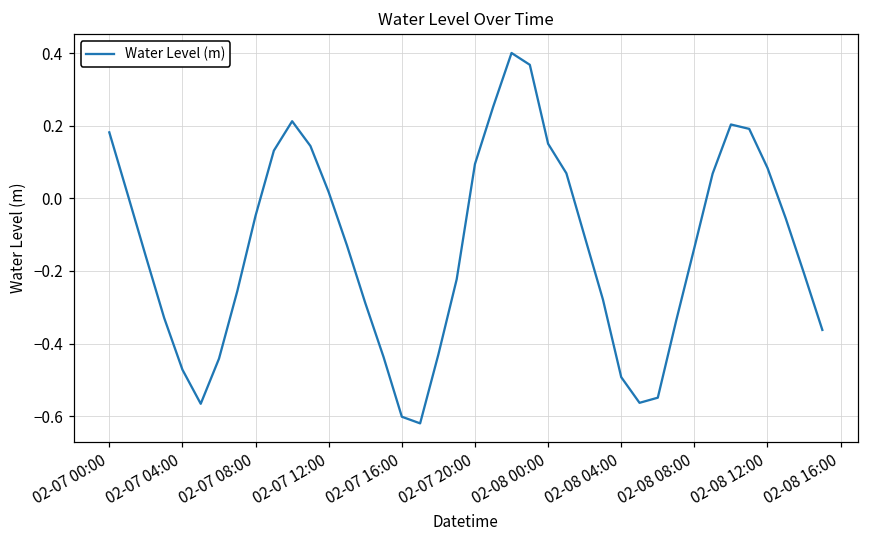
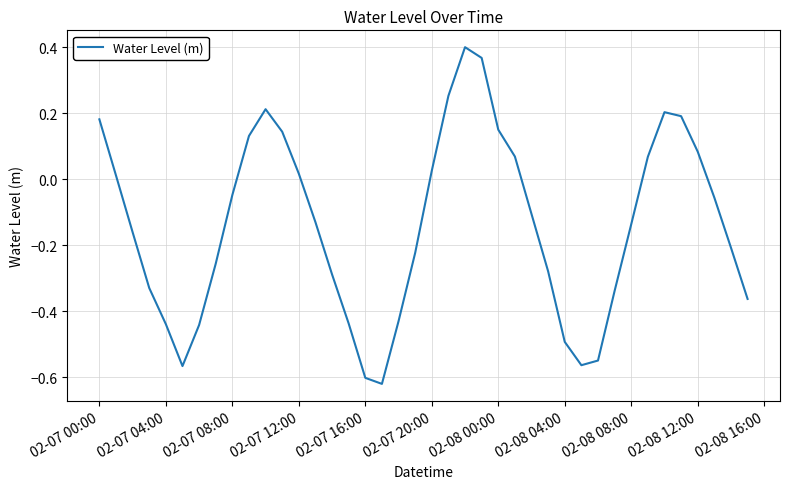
  {
    "02-07 00:00": 0.18,
-   "02-07 04:00": -0.47,
+   "02-07 04:00": -0.44,
    "02-07 08:00": -0.05,
    "02-07 12:00": 0.02,
    "02-07 16:00": -0.60,
-   "02-07 20:00": 0.09,
+   "02-07 20:00": 0.03,
    "02-08 00:00": 0.15,
    "02-08 04:00": -0.49,
    "02-08 08:00": -0.14,
    "02-08 12:00": 0.08
  }
